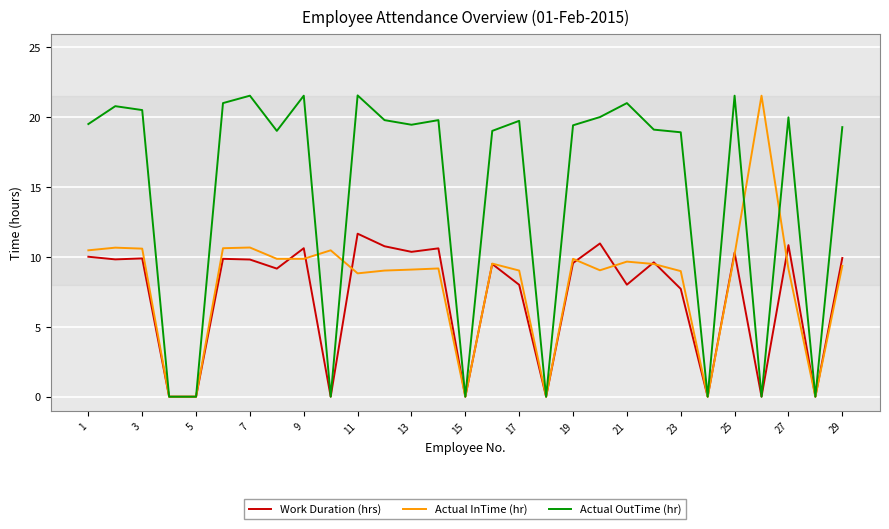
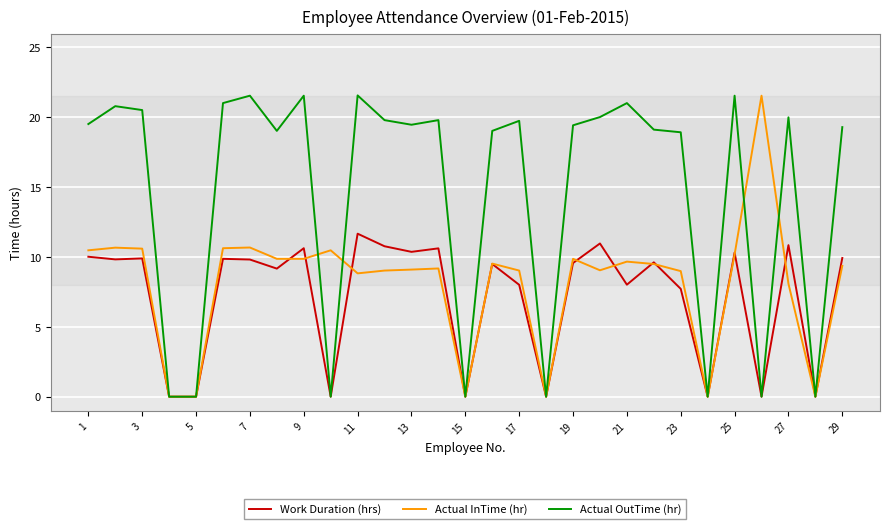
  {
    "Work Duration (hrs)": {
      "1": 10.0,
      "3": 9.9,
      "7": 9.8,
      "9": 10.6,
      "11": 11.7,
      "13": 10.4,
      "17": 8.0,
      "19": 9.6,
      "21": 8.0,
      "23": 7.7,
      "27": 10.9,
      "29": 9.9
    },
    "Actual InTime (hr)": {
      "1": 10.5,
      "3": 10.6,
      "7": 10.7,
      "9": 9.9,
      "11": 8.8,
      "13": 9.1,
      "17": 9.0,
      "19": 9.9,
      "21": 9.7,
      "23": 9.0,
-     "27": 9.2,
+     "27": 8.1,
      "29": 9.4
    },
    "Actual OutTime (hr)": {
      "1": 19.5,
      "3": 20.5,
      "7": 21.6,
      "9": 21.6,
      "11": 21.6,
      "13": 19.5,
      "17": 19.8,
      "19": 19.4,
      "21": 21.0,
      "23": 18.9,
      "25": 21.6,
      "27": 20.0,
      "29": 19.3
    }
  }
